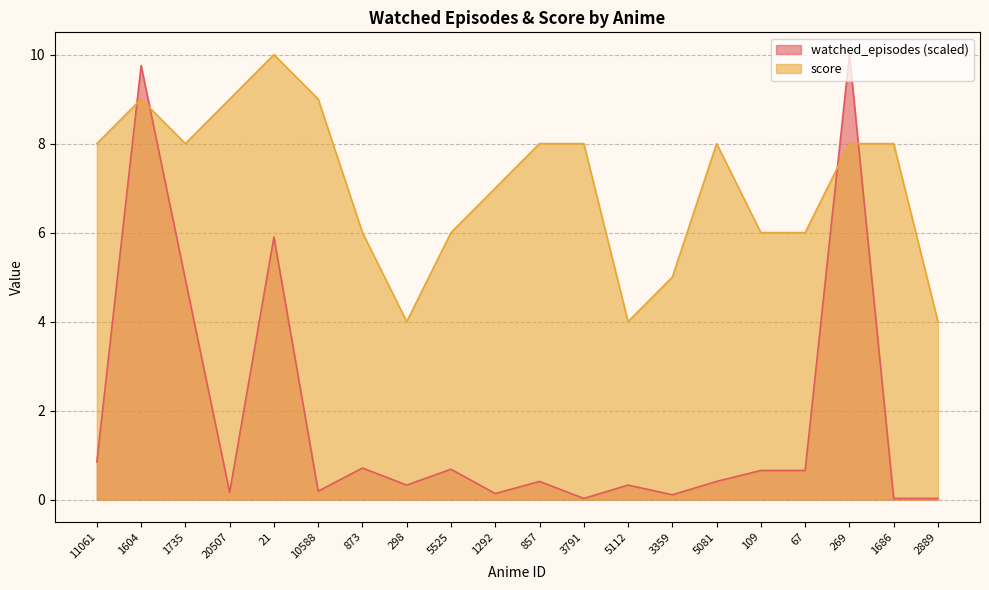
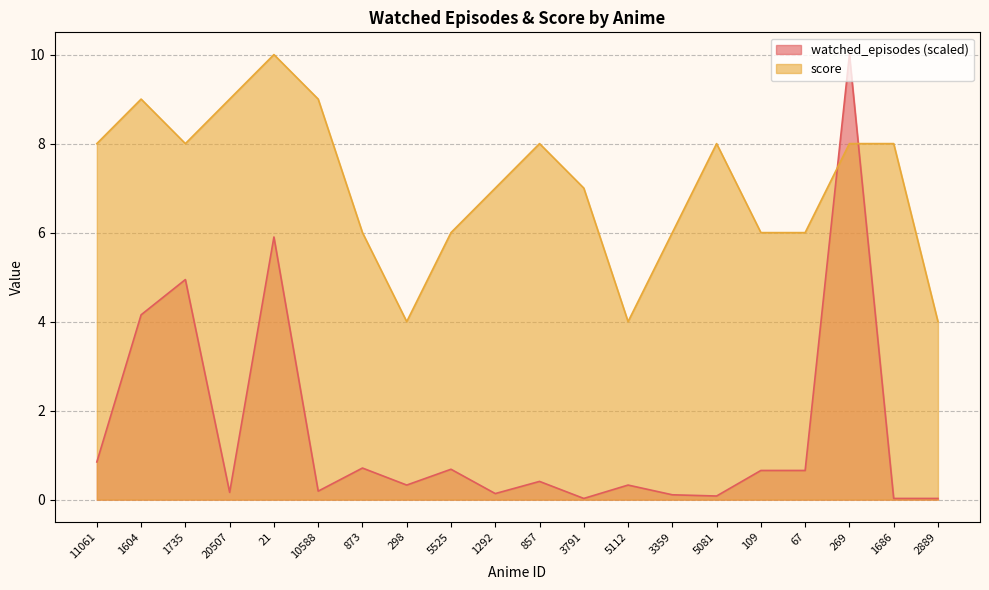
  {
    "watched_episodes (scaled)": {
      "11061": 0.8,
-     "1604": 9.8,
+     "1604": 4.2,
      "1735": 4.9,
      "20507": 0.2,
      "21": 5.9,
      "10588": 0.2,
      "873": 0.7,
      "298": 0.3,
      "5525": 0.7,
      "1292": 0.1,
      "857": 0.4,
      "3791": 0.0,
      "5112": 0.3,
      "3359": 0.1,
-     "5081": 0.4,
+     "5081": 0.1,
      "109": 0.7,
      "67": 0.7,
      "1686": 0.0,
      "2889": 0.0
    },
    "score": {
      "11061": 8,
      "1604": 9,
      "1735": 8,
      "20507": 9,
      "21": 10,
      "10588": 9,
      "873": 6,
      "298": 4,
      "5525": 6,
      "1292": 7,
      "857": 8,
-     "3791": 8,
+     "3791": 7,
      "5112": 4,
-     "3359": 5,
+     "3359": 6,
      "5081": 8,
      "109": 6,
      "67": 6,
      "269": 8,
      "1686": 8,
      "2889": 4
    }
  }
